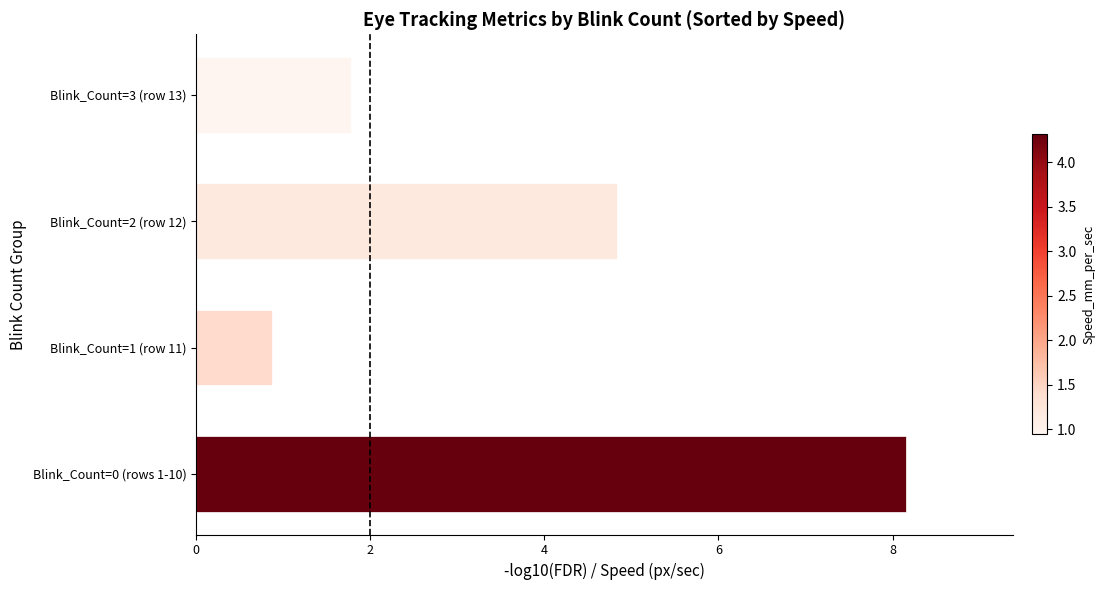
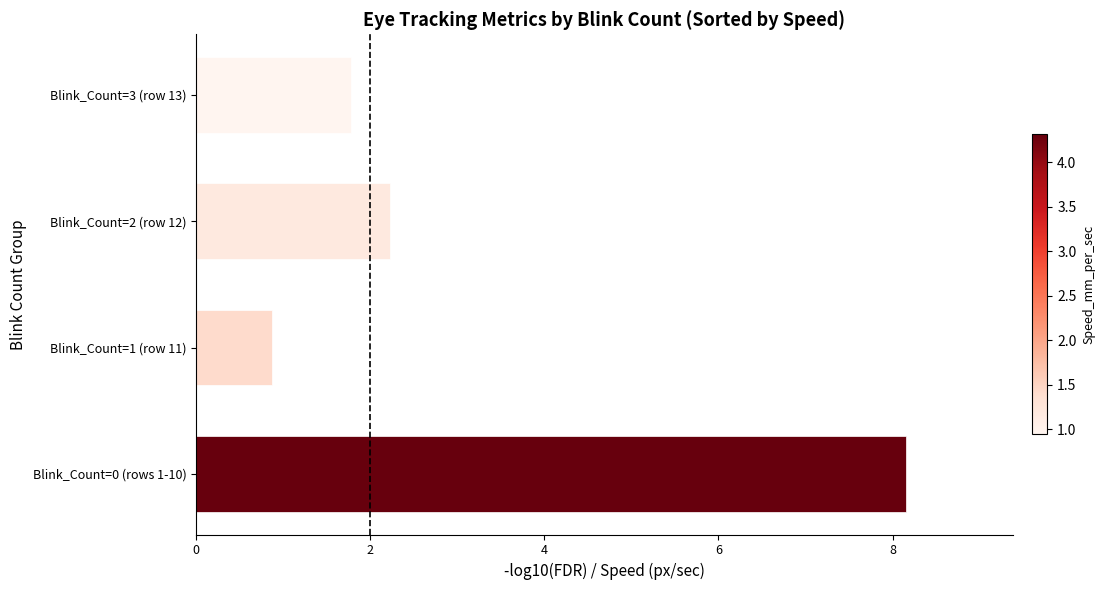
  {
    "Blink_Count=3 (row 13)": 1.8,
-   "Blink_Count=2 (row 12)": 4.8,
+   "Blink_Count=2 (row 12)": 2.2,
    "Blink_Count=1 (row 11)": 0.9,
    "Blink_Count=0 (rows 1-10)": 8.2
  }
